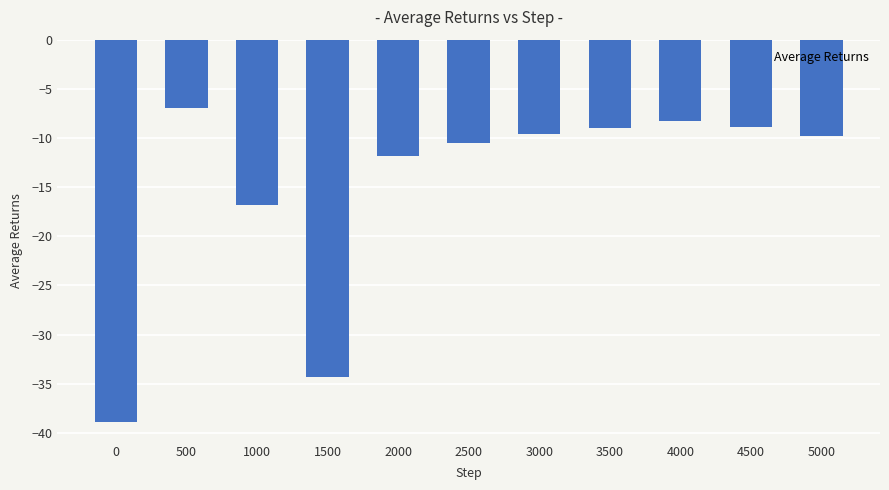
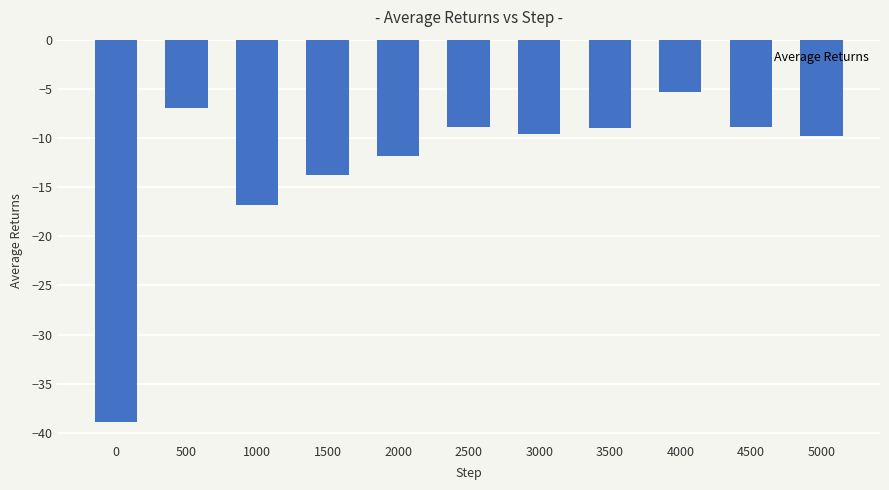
  {
    "0": -39,
    "500": -7,
    "1000": -17,
-   "1500": -34,
+   "1500": -14,
    "2000": -12,
-   "2500": -11,
+   "2500": -9,
    "3000": -10,
    "3500": -9,
-   "4000": -8,
+   "4000": -5,
    "4500": -9,
    "5000": -10
  }
